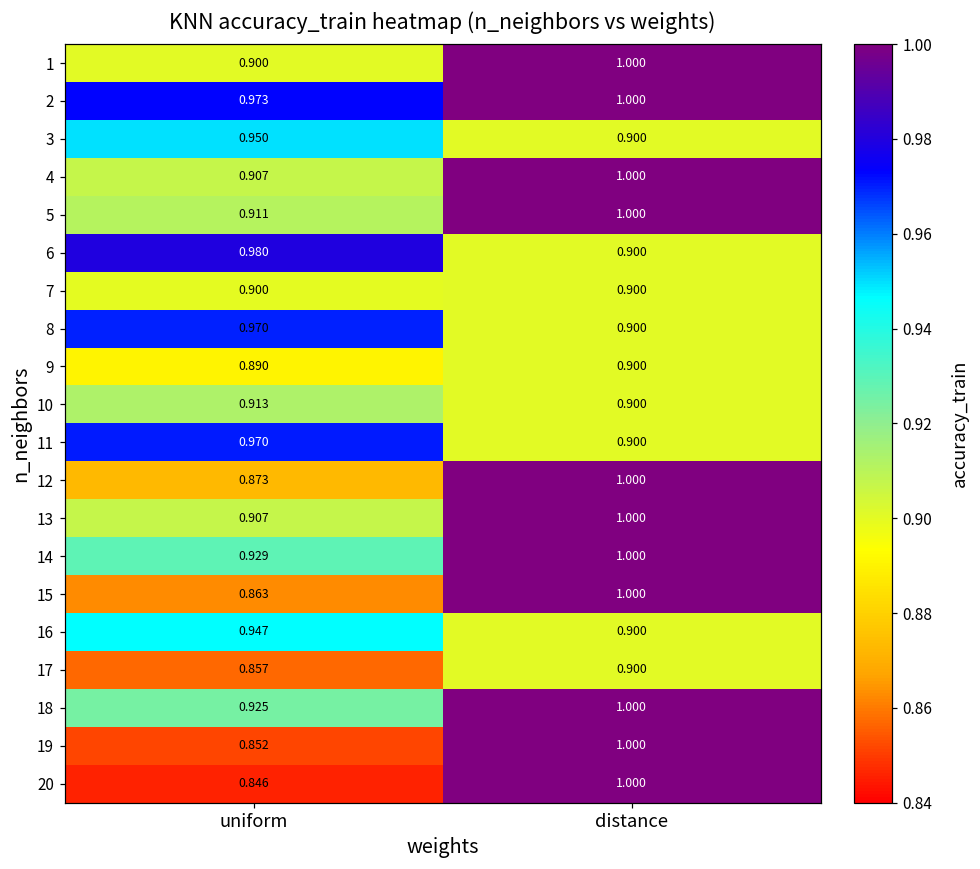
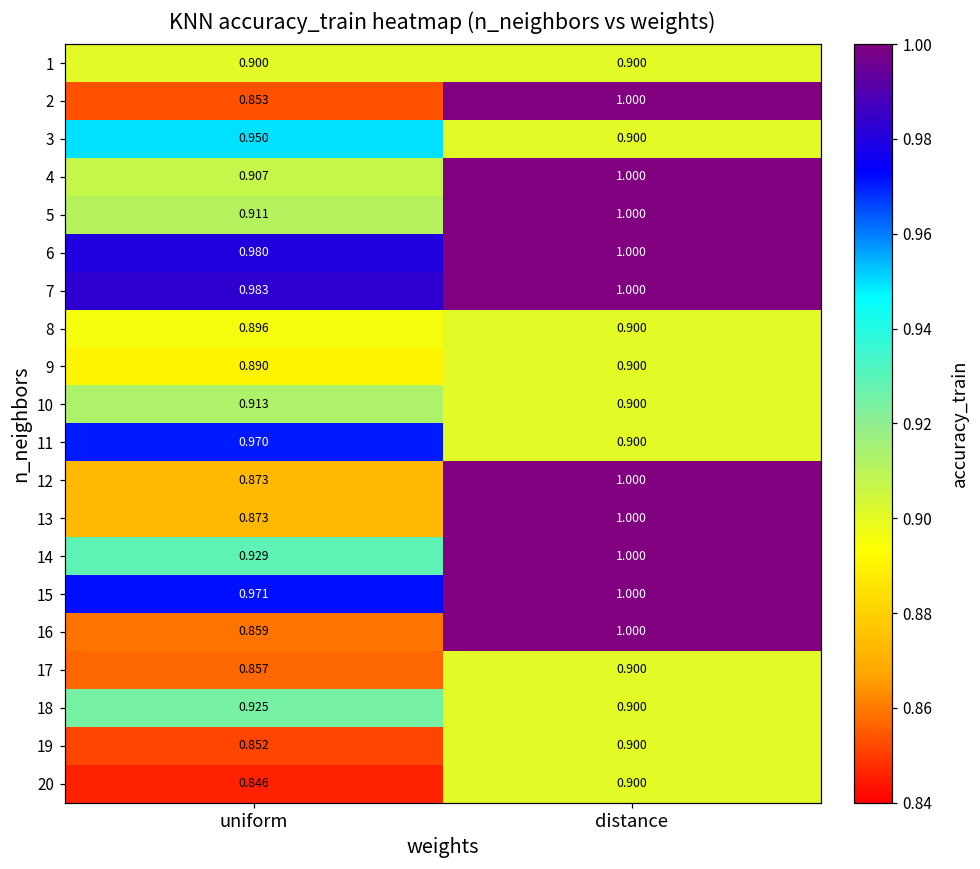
  {
    "1": {
      "uniform": 0.900,
-     "distance": 1.000
+     "distance": 0.900
    },
    "2": {
-     "uniform": 0.973,
+     "uniform": 0.853,
      "distance": 1.000
    },
    "3": {
      "uniform": 0.950,
      "distance": 0.900
    },
    "4": {
      "uniform": 0.907,
      "distance": 1.000
    },
    "5": {
      "uniform": 0.911,
      "distance": 1.000
    },
    "6": {
      "uniform": 0.980,
-     "distance": 0.900
+     "distance": 1.000
    },
    "7": {
-     "uniform": 0.900,
-     "distance": 0.900
+     "uniform": 0.983,
+     "distance": 1.000
    },
    "8": {
-     "uniform": 0.970,
+     "uniform": 0.896,
      "distance": 0.900
    },
    "9": {
      "uniform": 0.890,
      "distance": 0.900
    },
    "10": {
      "uniform": 0.913,
      "distance": 0.900
    },
    "11": {
      "uniform": 0.970,
      "distance": 0.900
    },
    "12": {
      "uniform": 0.873,
      "distance": 1.000
    },
    "13": {
-     "uniform": 0.907,
+     "uniform": 0.873,
      "distance": 1.000
    },
    "14": {
      "uniform": 0.929,
      "distance": 1.000
    },
    "15": {
-     "uniform": 0.863,
+     "uniform": 0.971,
      "distance": 1.000
    },
    "16": {
-     "uniform": 0.947,
-     "distance": 0.900
+     "uniform": 0.859,
+     "distance": 1.000
    },
    "17": {
      "uniform": 0.857,
      "distance": 0.900
    },
    "18": {
      "uniform": 0.925,
-     "distance": 1.000
+     "distance": 0.900
    },
    "19": {
      "uniform": 0.852,
-     "distance": 1.000
+     "distance": 0.900
    },
    "20": {
      "uniform": 0.846,
-     "distance": 1.000
+     "distance": 0.900
    }
  }
